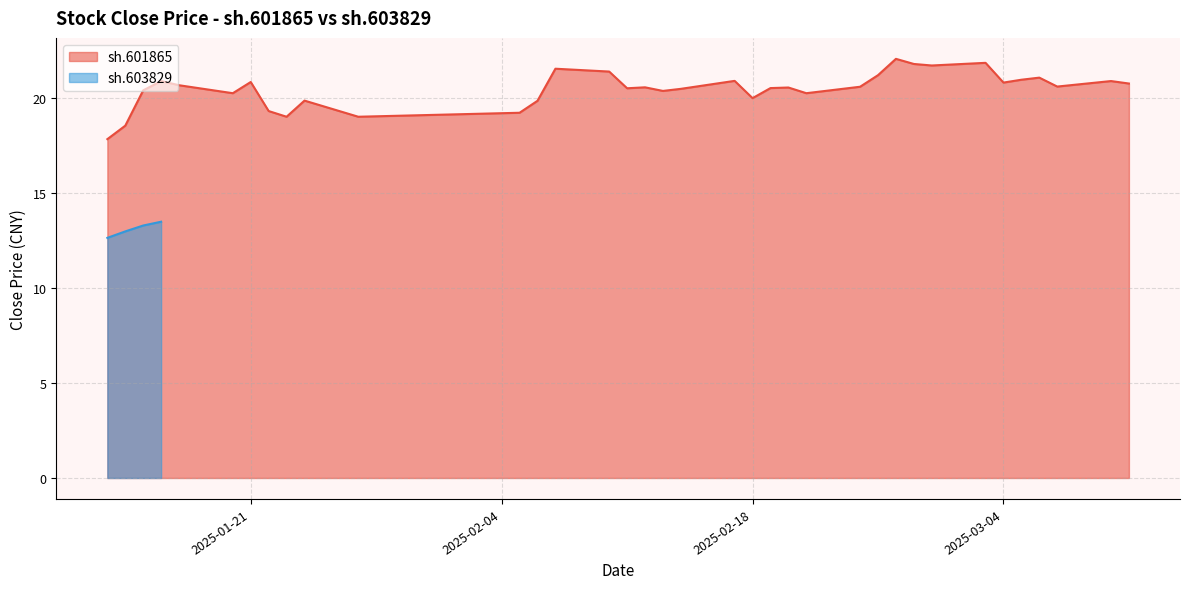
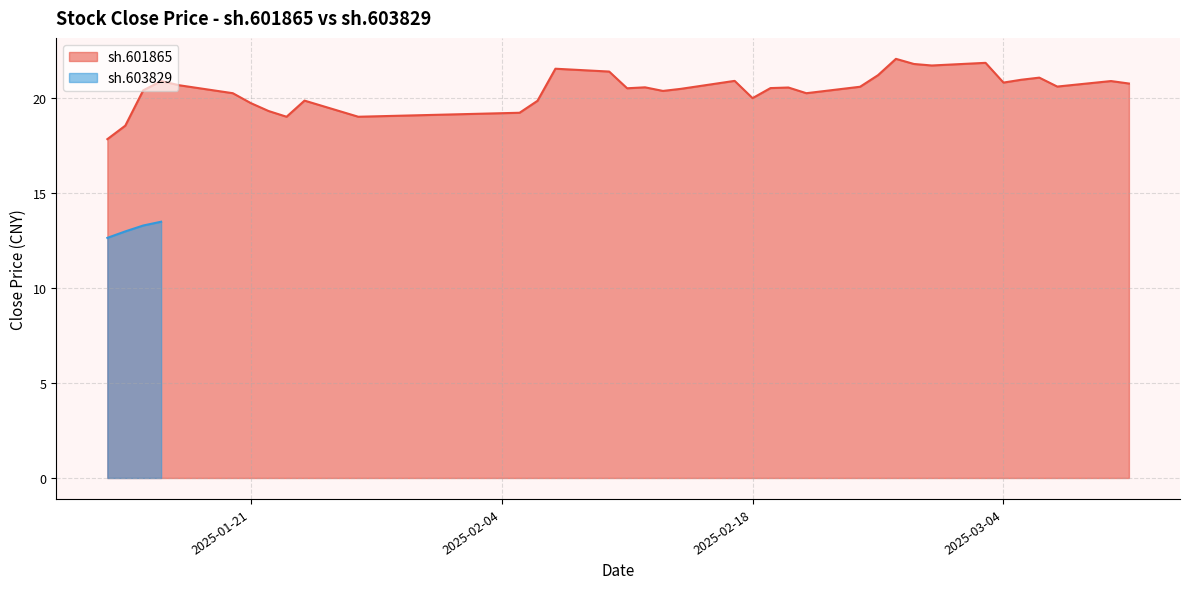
  {
    "sh.601865": {
-     "2025-01-21": 20.9,
+     "2025-01-21": 19.8,
      "2025-02-18": 20.0,
      "2025-03-04": 20.8
    }
  }
